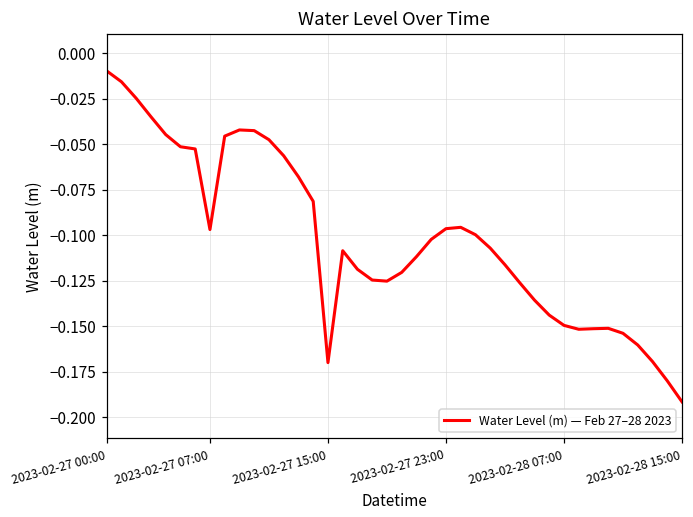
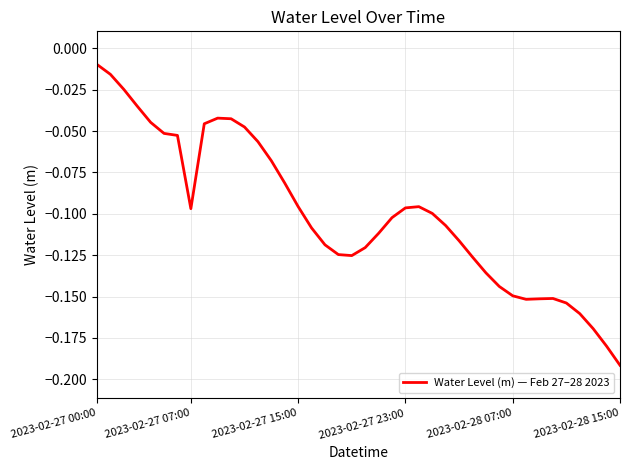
  {
    "2023-02-27 00:00": -0.010,
    "2023-02-27 07:00": -0.097,
-   "2023-02-27 15:00": -0.170,
+   "2023-02-27 15:00": -0.096,
    "2023-02-27 23:00": -0.096,
    "2023-02-28 07:00": -0.150,
    "2023-02-28 15:00": -0.191
  }
